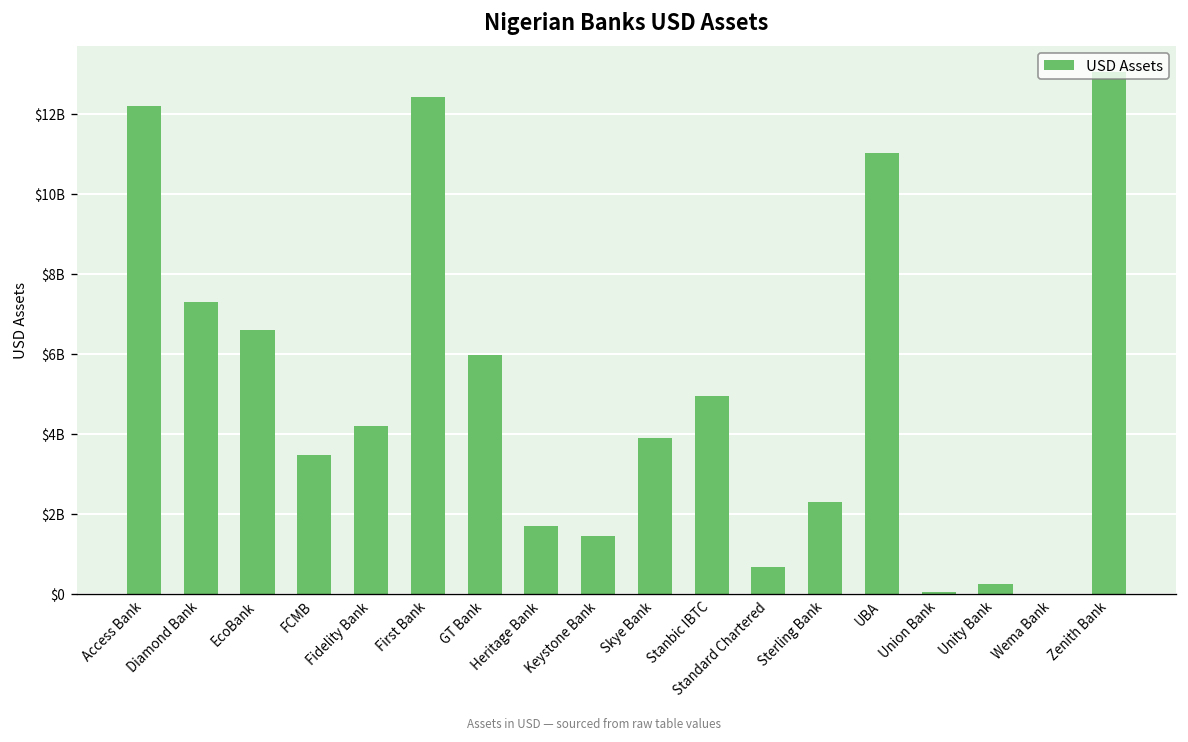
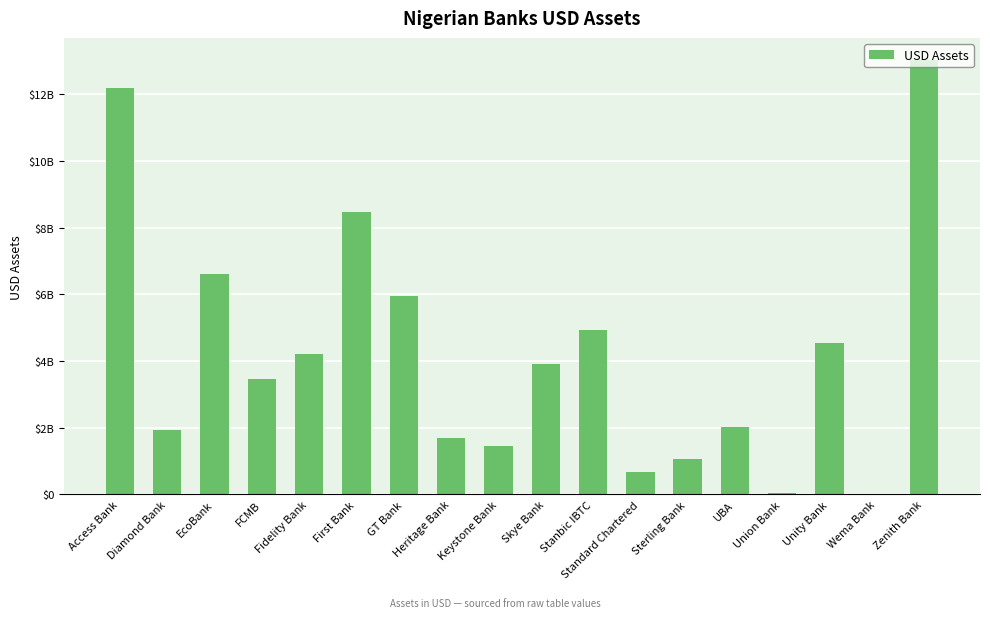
  {
    "Access Bank": "$12200000000",
-   "Diamond Bank": "$7300000000",
+   "Diamond Bank": "$1900000000",
    "EcoBank": "$6600000000",
    "FCMB": "$3500000000",
    "Fidelity Bank": "$4200000000",
-   "First Bank": "$12400000000",
+   "First Bank": "$8500000000",
    "GT Bank": "$6000000000",
    "Heritage Bank": "$1700000000",
    "Keystone Bank": "$1500000000",
    "Skye Bank": "$3900000000",
    "Stanbic IBTC": "$4900000000",
    "Standard Chartered": "$700000000",
-   "Sterling Bank": "$2300000000",
-   "UBA": "$11000000000",
-   "Unity Bank": "$200000000"
+   "Sterling Bank": "$1100000000",
+   "UBA": "$2000000000",
+   "Unity Bank": "$4500000000"
  }
